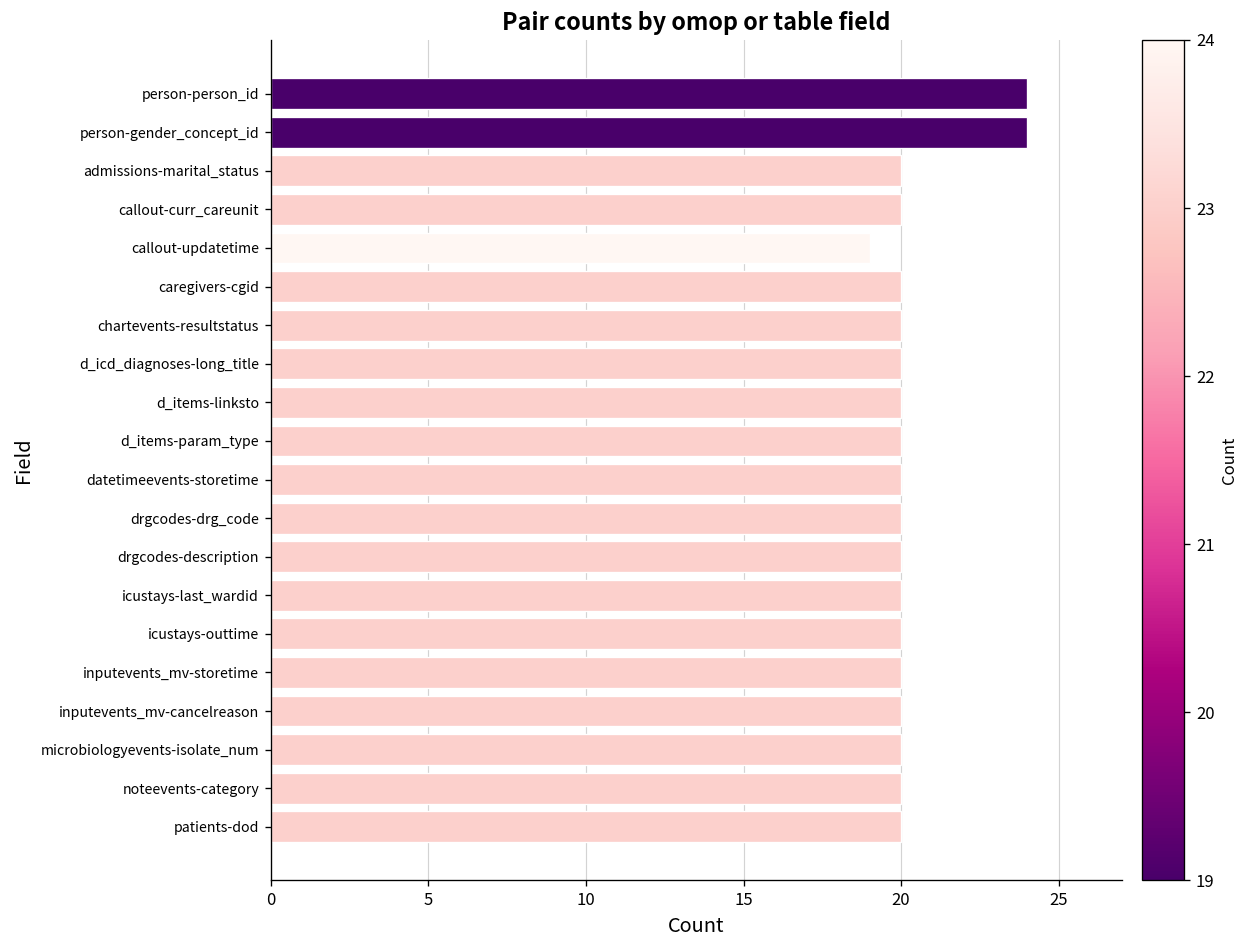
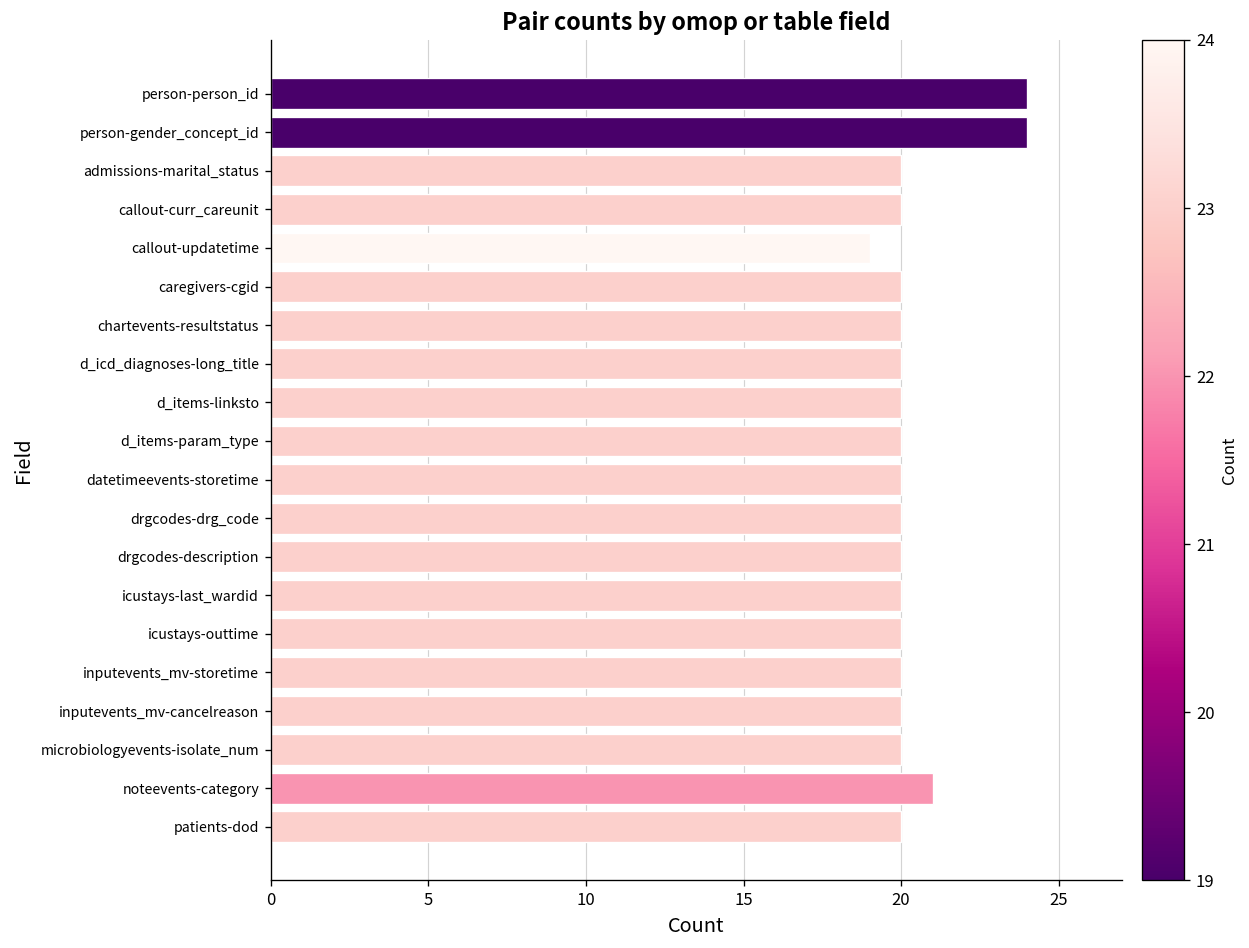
  {
    "person-person_id": 24,
    "person-gender_concept_id": 24,
    "admissions-marital_status": 20,
    "callout-curr_careunit": 20,
    "callout-updatetime": 19,
    "caregivers-cgid": 20,
    "chartevents-resultstatus": 20,
    "d_icd_diagnoses-long_title": 20,
    "d_items-linksto": 20,
    "d_items-param_type": 20,
    "datetimeevents-storetime": 20,
    "drgcodes-drg_code": 20,
    "drgcodes-description": 20,
    "icustays-last_wardid": 20,
    "icustays-outtime": 20,
    "inputevents_mv-storetime": 20,
    "inputevents_mv-cancelreason": 20,
    "microbiologyevents-isolate_num": 20,
-   "noteevents-category": 20,
+   "noteevents-category": 21,
    "patients-dod": 20
  }
